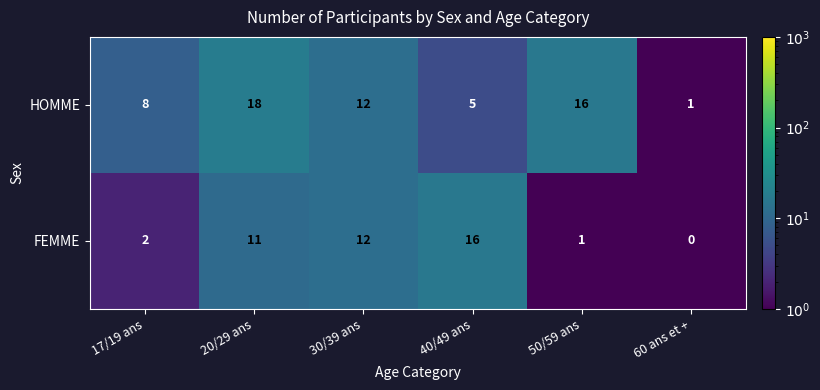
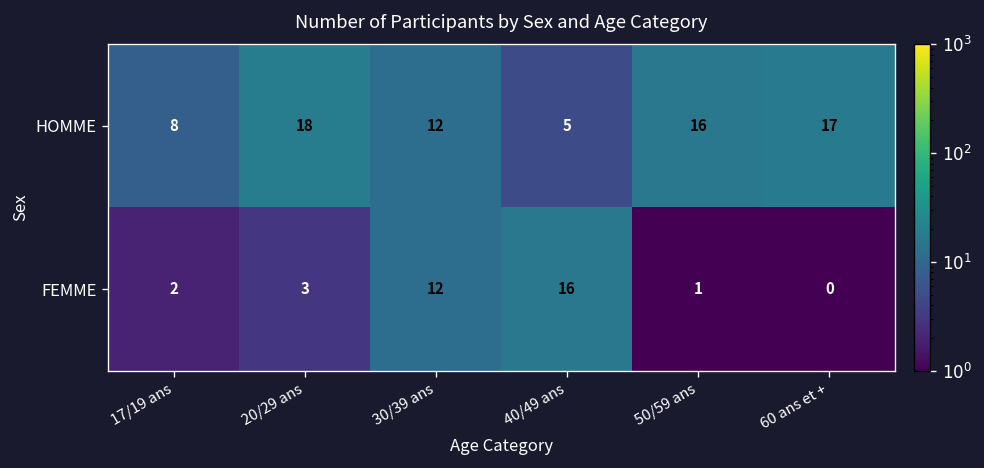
  {
    "HOMME": {
      "17/19 ans": 8,
      "20/29 ans": 18,
      "30/39 ans": 12,
      "40/49 ans": 5,
      "50/59 ans": 16,
-     "60 ans et +": 1
+     "60 ans et +": 17
    },
    "FEMME": {
      "17/19 ans": 2,
-     "20/29 ans": 11,
+     "20/29 ans": 3,
      "30/39 ans": 12,
      "40/49 ans": 16,
      "50/59 ans": 1,
      "60 ans et +": 0
    }
  }
